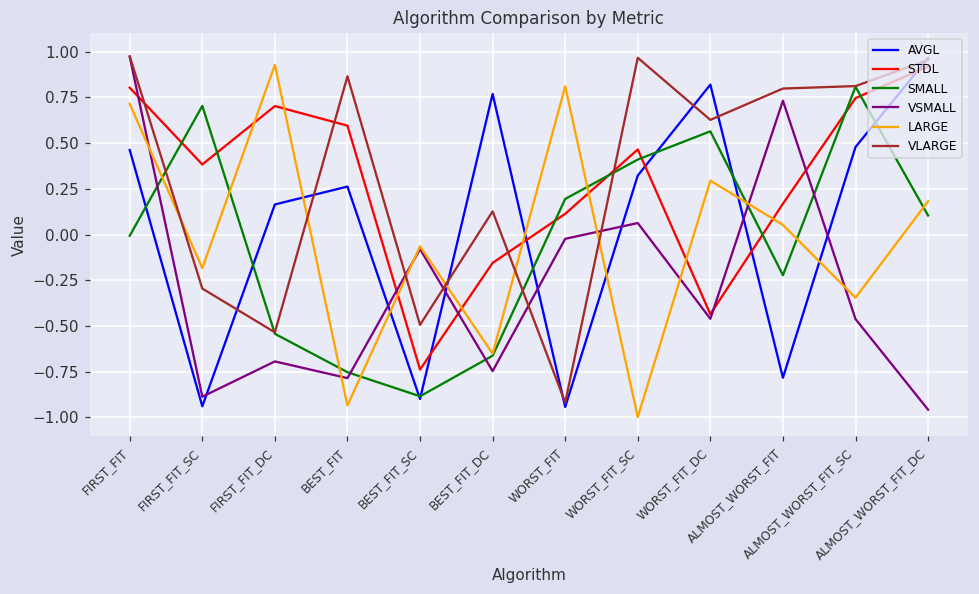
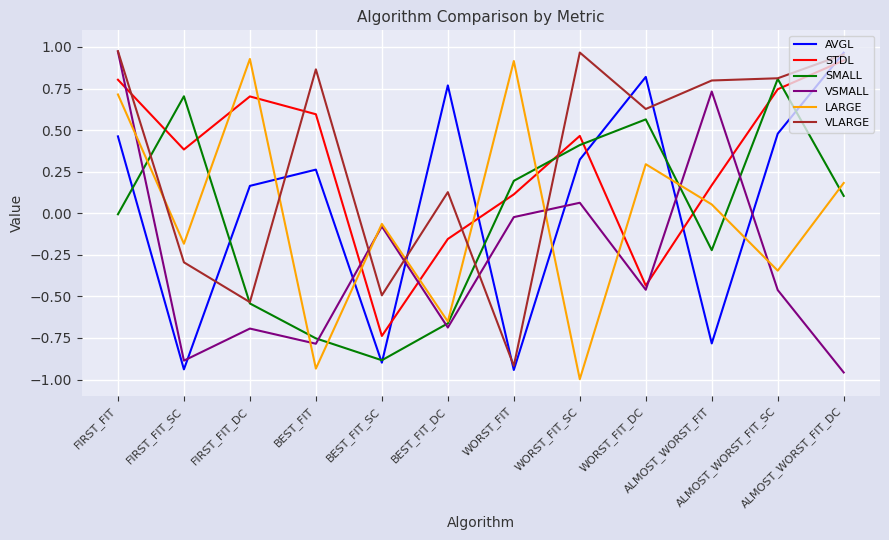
  {
    "AVGL": {
      "FIRST_FIT": 0.46,
      "FIRST_FIT_SC": -0.94,
      "FIRST_FIT_DC": 0.16,
      "BEST_FIT": 0.26,
      "BEST_FIT_DC": 0.77,
      "WORST_FIT": -0.94,
      "WORST_FIT_SC": 0.32,
      "WORST_FIT_DC": 0.82,
      "ALMOST_WORST_FIT": -0.78,
      "ALMOST_WORST_FIT_SC": 0.48
    },
    "STDL": {
      "FIRST_FIT": 0.80,
      "FIRST_FIT_SC": 0.38,
      "FIRST_FIT_DC": 0.70,
      "BEST_FIT": 0.60,
      "BEST_FIT_SC": -0.74,
      "BEST_FIT_DC": -0.15,
      "WORST_FIT": 0.11,
      "WORST_FIT_SC": 0.47,
      "WORST_FIT_DC": -0.44,
      "ALMOST_WORST_FIT": 0.17,
      "ALMOST_WORST_FIT_SC": 0.75
    },
    "SMALL": {
      "FIRST_FIT": -0.01,
      "FIRST_FIT_SC": 0.70,
      "BEST_FIT": -0.75,
      "WORST_FIT": 0.19,
      "WORST_FIT_SC": 0.41,
      "WORST_FIT_DC": 0.56,
      "ALMOST_WORST_FIT": -0.22,
      "ALMOST_WORST_FIT_DC": 0.10
    },
    "VSMALL": {
      "FIRST_FIT_SC": -0.89,
      "FIRST_FIT_DC": -0.69,
      "BEST_FIT": -0.78,
-     "BEST_FIT_DC": -0.75,
+     "BEST_FIT_DC": -0.69,
      "WORST_FIT": -0.02,
      "WORST_FIT_SC": 0.06,
      "WORST_FIT_DC": -0.46,
      "ALMOST_WORST_FIT": 0.73,
      "ALMOST_WORST_FIT_SC": -0.46,
      "ALMOST_WORST_FIT_DC": -0.96
    },
    "LARGE": {
      "FIRST_FIT": 0.71,
      "FIRST_FIT_SC": -0.18,
      "FIRST_FIT_DC": 0.93,
      "BEST_FIT": -0.93,
-     "WORST_FIT": 0.81,
+     "WORST_FIT": 0.92,
      "WORST_FIT_SC": -1.00,
      "WORST_FIT_DC": 0.29,
      "ALMOST_WORST_FIT": 0.05,
      "ALMOST_WORST_FIT_SC": -0.35,
      "ALMOST_WORST_FIT_DC": 0.18
    },
    "VLARGE": {
      "FIRST_FIT_SC": -0.30,
      "BEST_FIT": 0.87,
      "BEST_FIT_SC": -0.49,
      "BEST_FIT_DC": 0.13,
      "WORST_FIT": -0.92,
      "WORST_FIT_SC": 0.97,
      "WORST_FIT_DC": 0.63,
      "ALMOST_WORST_FIT": 0.80
    }
  }
